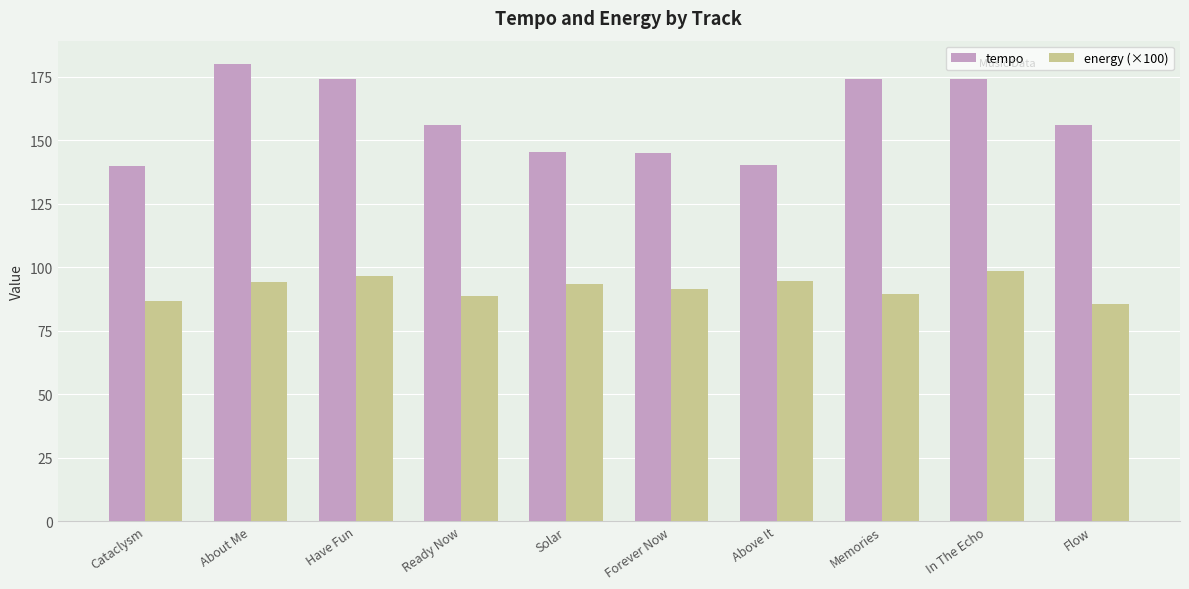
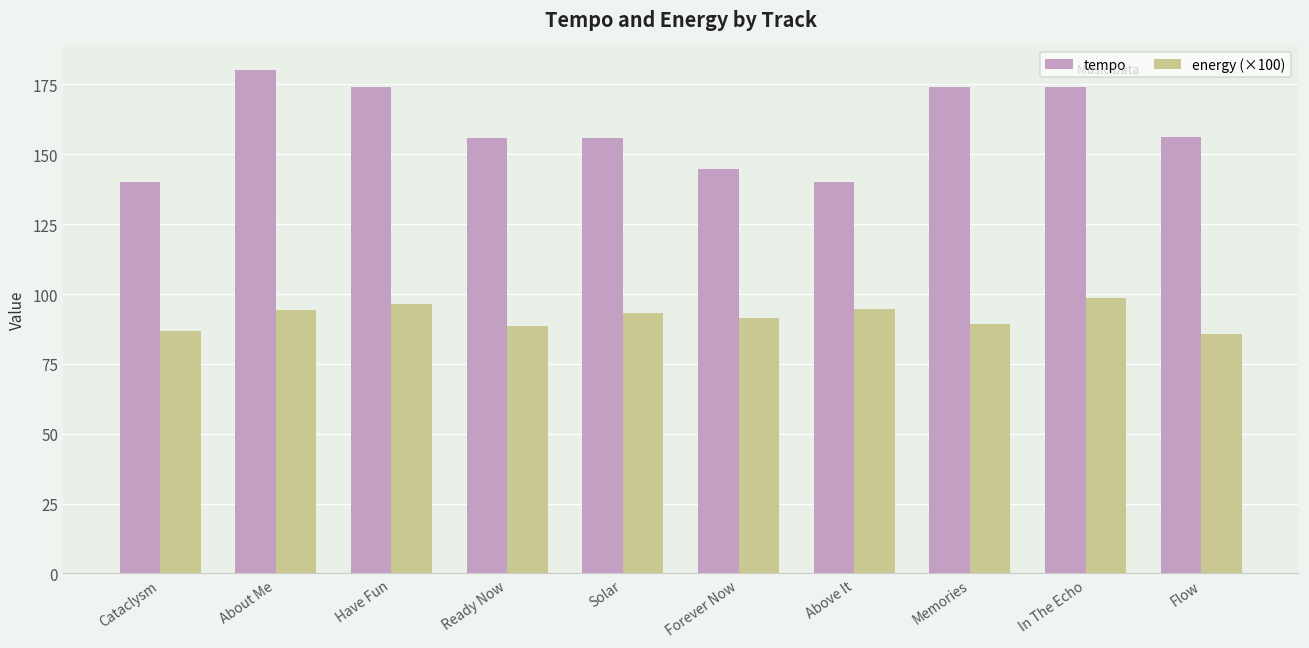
  {
    "tempo": {
      "Cataclysm": 140,
      "About Me": 180,
      "Have Fun": 174,
      "Ready Now": 156,
-     "Solar": 146,
+     "Solar": 156,
      "Forever Now": 145,
      "Above It": 140,
      "Memories": 174,
      "In The Echo": 174,
      "Flow": 156
    },
    "energy (×100)": {
      "Cataclysm": 87,
      "About Me": 94,
      "Have Fun": 97,
      "Ready Now": 89,
      "Solar": 93,
      "Forever Now": 91,
      "Above It": 95,
      "Memories": 89,
      "In The Echo": 99,
      "Flow": 86
    }
  }
